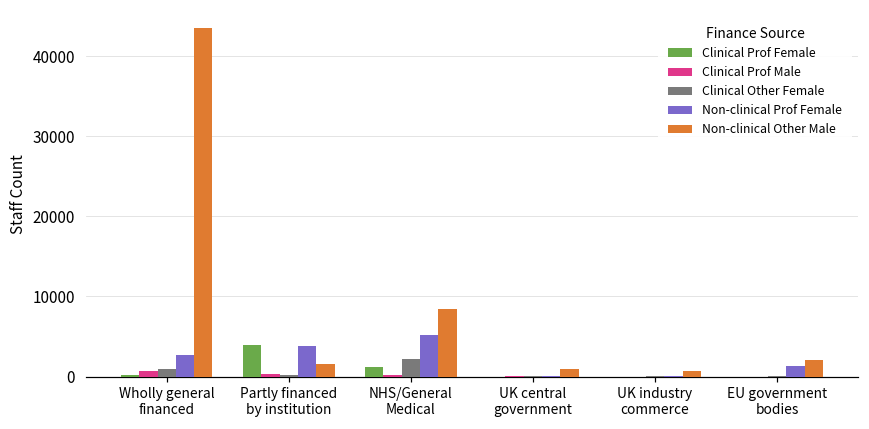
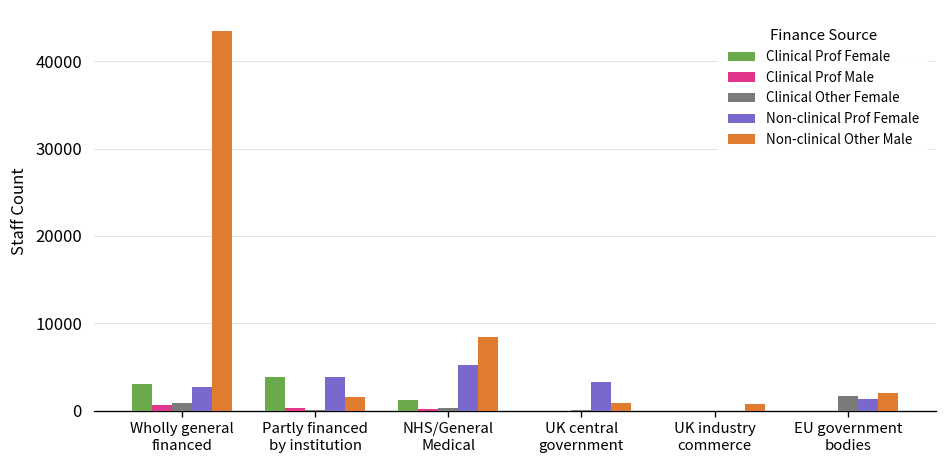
  {
    "Clinical Prof Female": {
-     "Wholly general financed": 0,
+     "Wholly general financed": 3000,
      "Partly financed by institution": 4000,
      "NHS/General Medical": 1000,
      "UK central government": 0,
      "UK industry commerce": 0,
      "EU government bodies": 0
    },
    "Clinical Prof Male": {
      "Wholly general financed": 1000,
      "UK industry commerce": 0,
      "EU government bodies": 0
    },
    "Clinical Other Female": {
      "Wholly general financed": 1000,
-     "NHS/General Medical": 2000,
-     "EU government bodies": 0
+     "NHS/General Medical": 0,
+     "EU government bodies": 2000
    },
    "Non-clinical Prof Female": {
      "Wholly general financed": 3000,
      "Partly financed by institution": 4000,
      "NHS/General Medical": 5000,
-     "UK central government": 0,
+     "UK central government": 3000,
      "EU government bodies": 1000
    },
    "Non-clinical Other Male": {
      "Wholly general financed": 43000,
      "Partly financed by institution": 2000,
      "NHS/General Medical": 8000,
      "UK central government": 1000,
      "UK industry commerce": 1000,
      "EU government bodies": 2000
    }
  }
